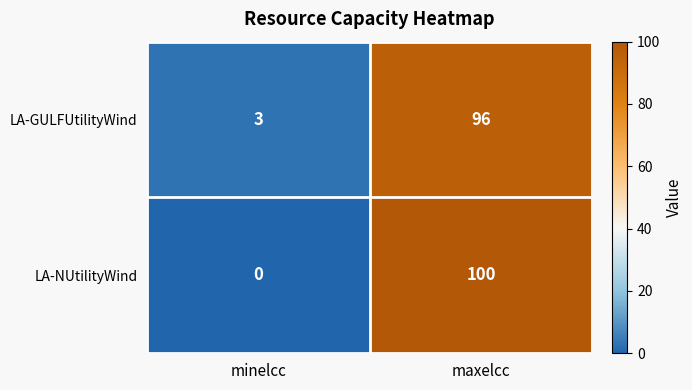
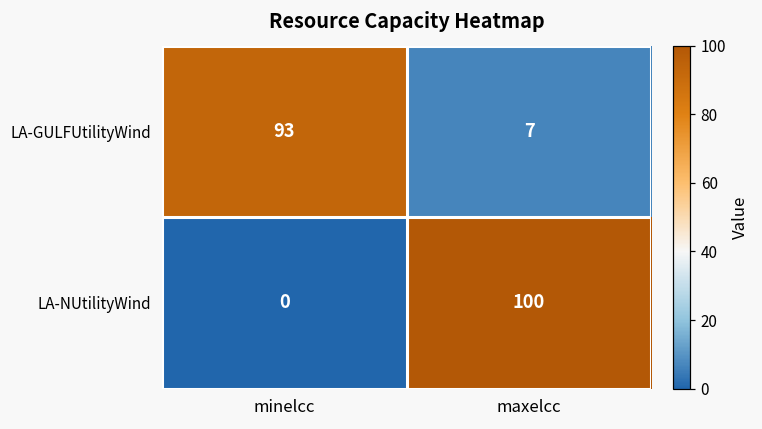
  {
    "LA-GULFUtilityWind": {
-     "minelcc": 3,
-     "maxelcc": 96
+     "minelcc": 93,
+     "maxelcc": 7
    },
    "LA-NUtilityWind": {
      "minelcc": 0,
      "maxelcc": 100
    }
  }
